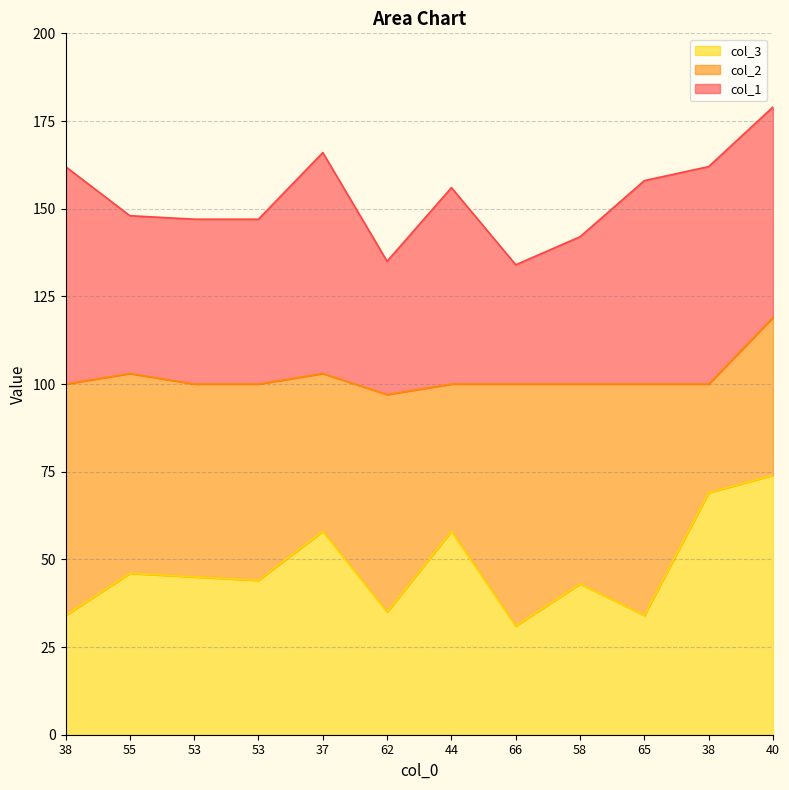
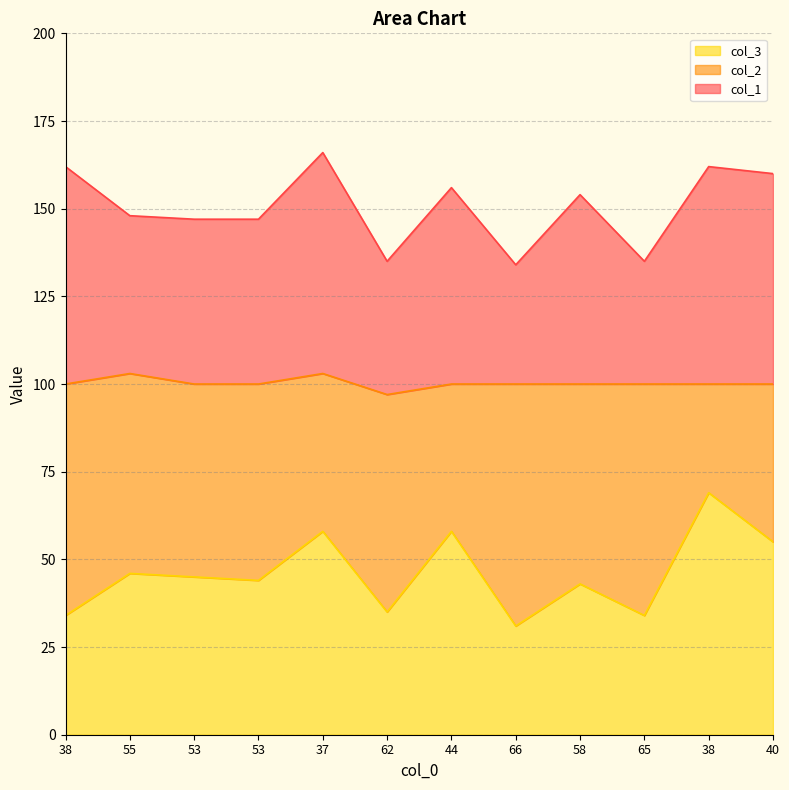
  {
    "col_3": {
      "55": 46,
      "37": 58,
      "62": 35,
      "44": 58,
      "66": 31,
      "58": 43,
      "65": 34,
-     "40": 74
+     "40": 55
    },
    "col_2": {
      "40": 45
    },
    "col_1": {
-     "58": 142,
-     "65": 158,
+     "58": 154,
+     "65": 135,
      "40": 60
    }
  }
